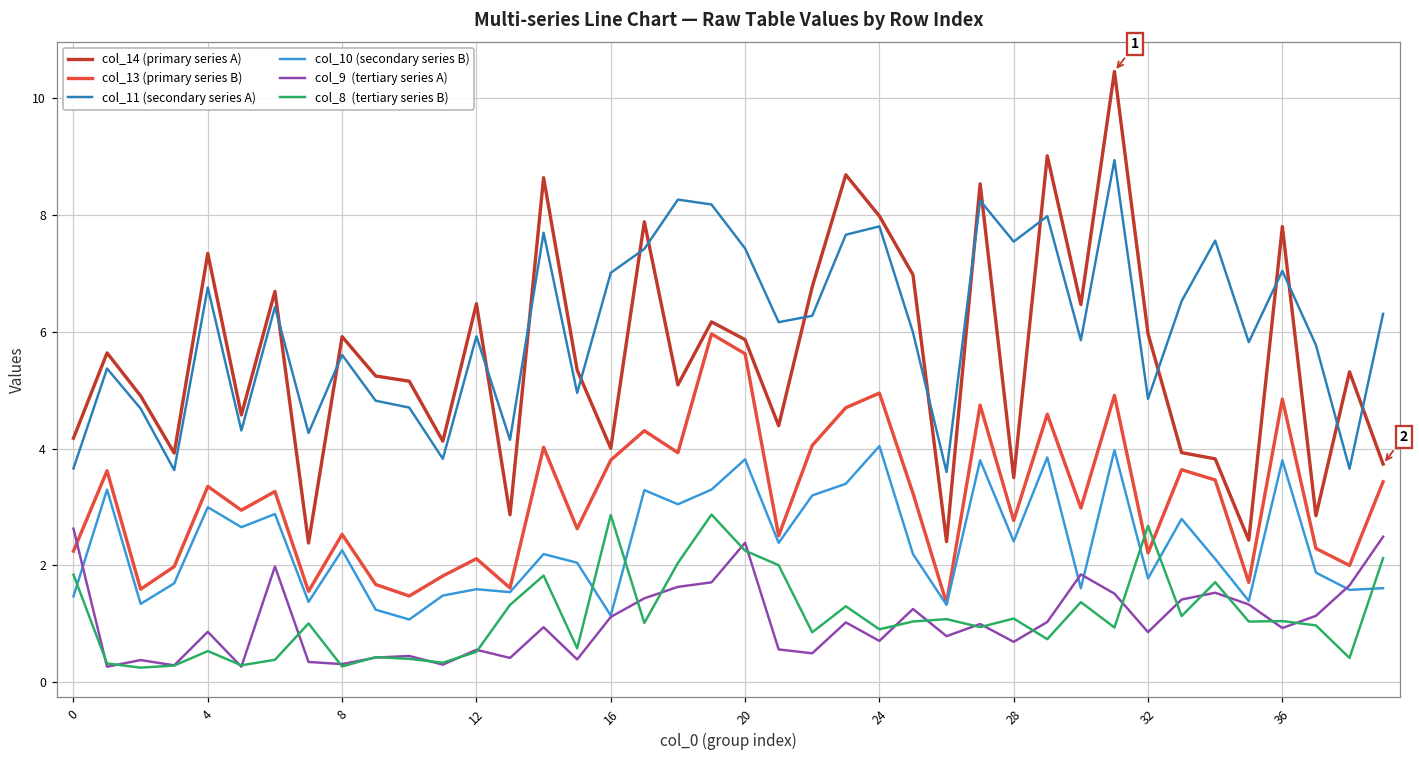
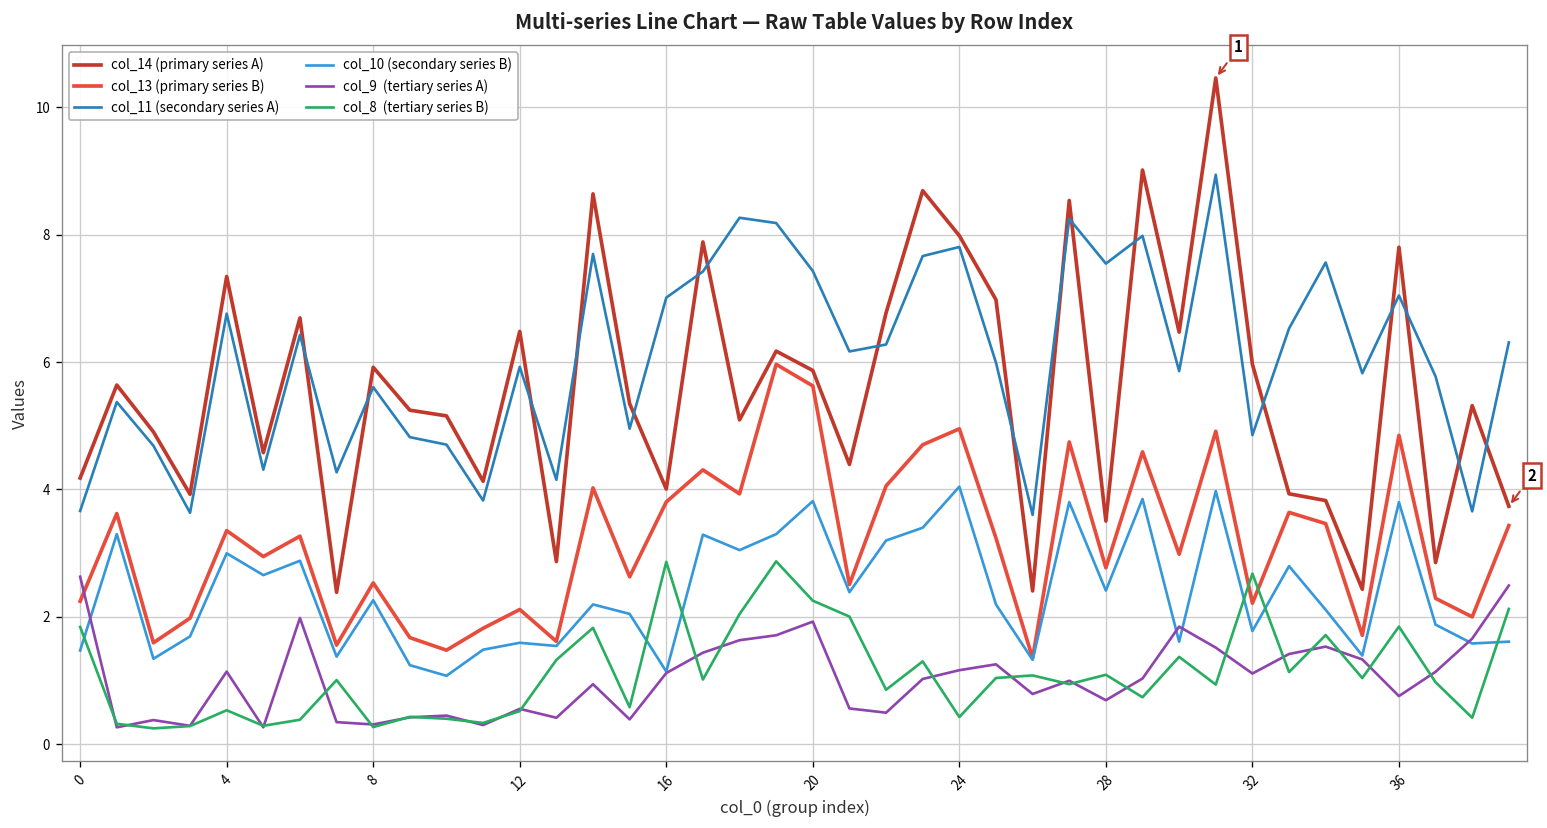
  {
    "col_9 (tertiary series A)": {
      "0": 2.6,
-     "4": 0.9,
-     "20": 2.4,
-     "24": 0.7,
+     "4": 1.1,
+     "20": 1.9,
+     "24": 1.2,
      "28": 0.7,
-     "32": 0.9,
-     "36": 0.9
+     "32": 1.1,
+     "36": 0.8
    },
    "col_8 (tertiary series B)": {
      "0": 1.8,
      "4": 0.5,
      "16": 2.9,
      "20": 2.3,
-     "24": 0.9,
+     "24": 0.4,
      "28": 1.1,
      "32": 2.7,
-     "36": 1.0
+     "36": 1.8
    }
  }
